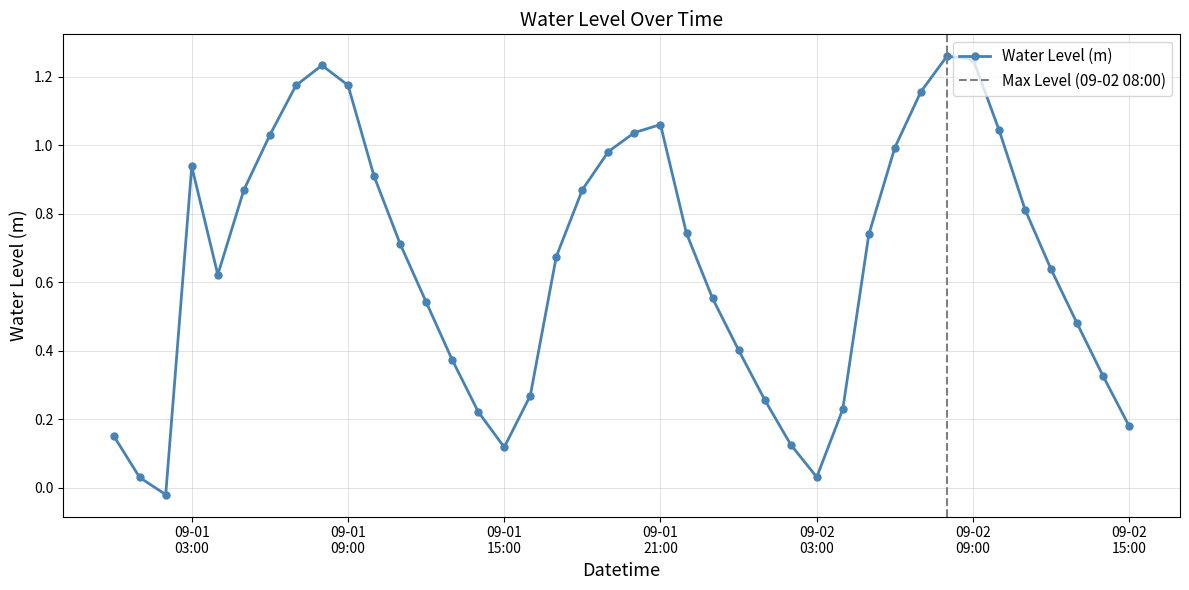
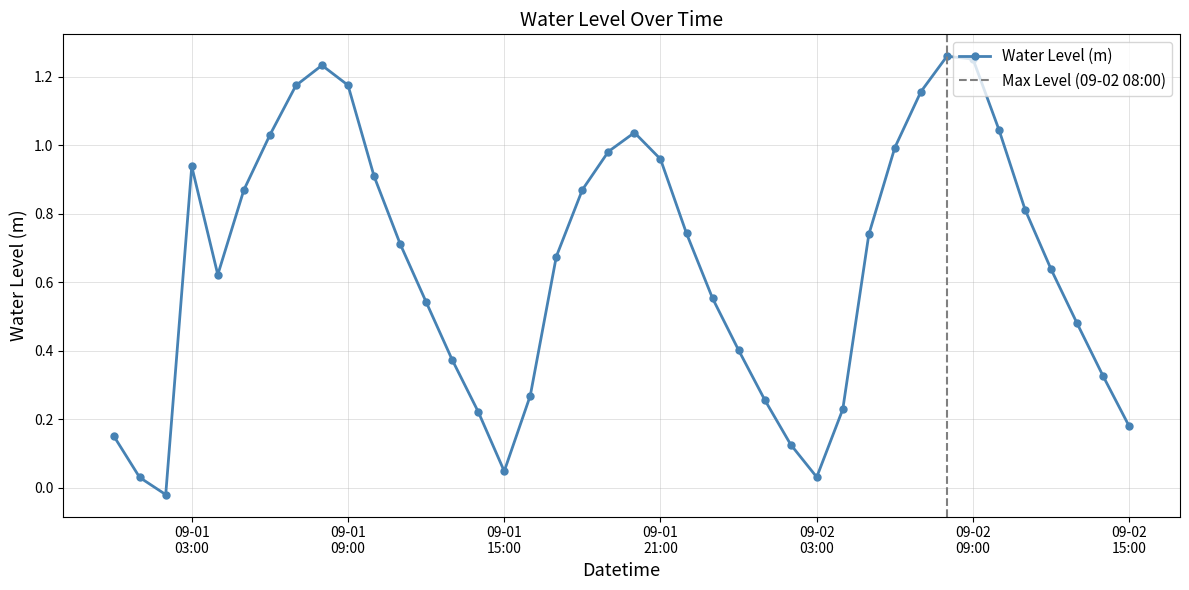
  {
    "09-01 03:00": 0.94,
    "09-01 09:00": 1.17,
-   "09-01 15:00": 0.12,
-   "09-01 21:00": 1.06,
+   "09-01 15:00": 0.05,
+   "09-01 21:00": 0.96,
    "09-02 03:00": 0.03,
    "09-02 15:00": 0.18
  }
